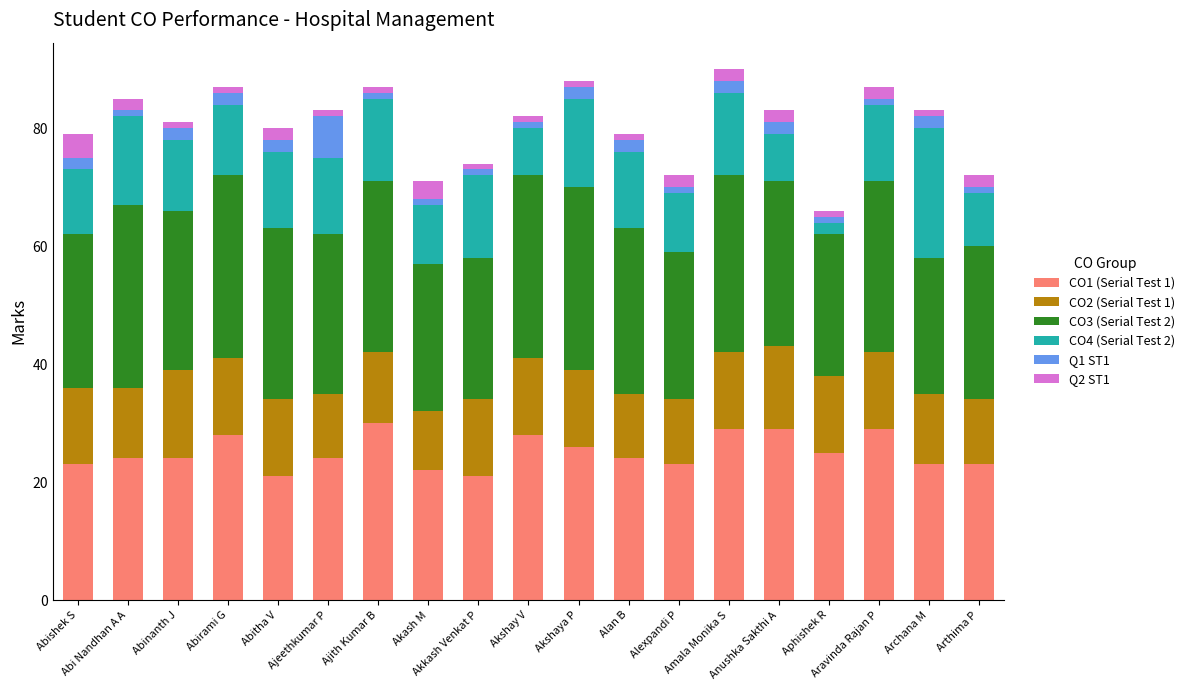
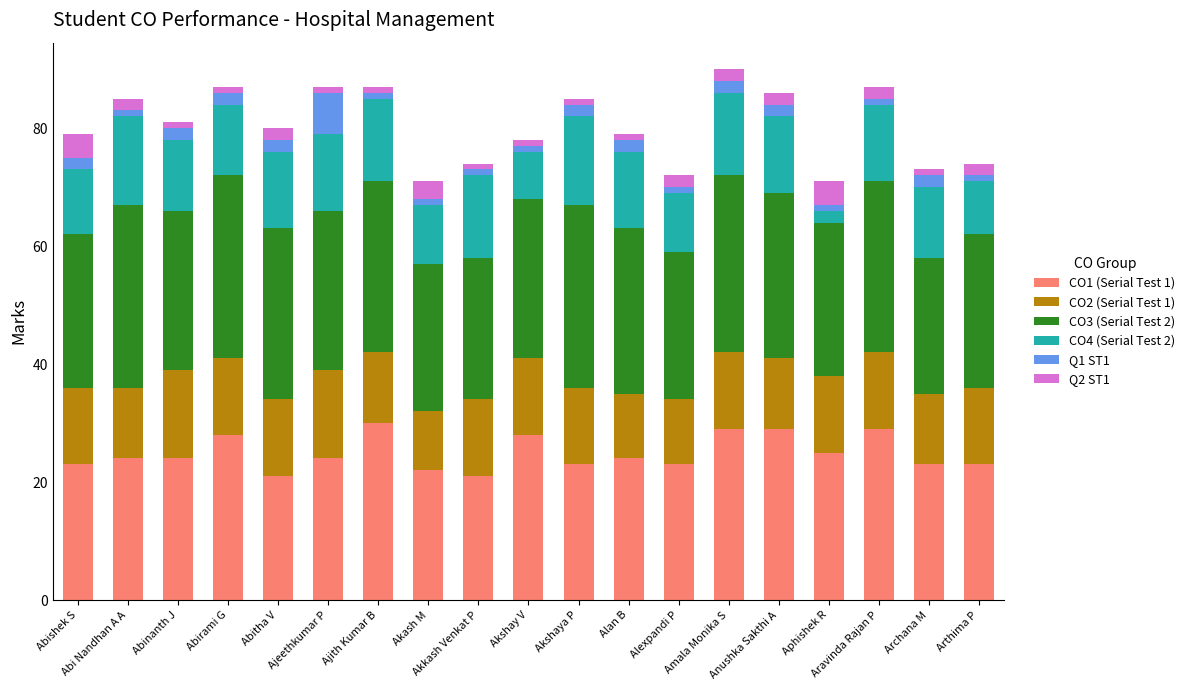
  {
    "CO1 (Serial Test 1)": {
      "Abishek S": 23,
      "Abi Nandhan A A": 24,
      "Abinanth J": 24,
      "Abirami G": 28,
      "Abitha V": 21,
      "Ajeethkumar P": 24,
      "Ajith Kumar B": 30,
      "Akash M": 22,
      "Akkash Venkat P": 21,
      "Akshay V": 28,
-     "Akshaya P": 26,
+     "Akshaya P": 23,
      "Alan B": 24,
      "Alexpandi P": 23,
      "Amala Monika S": 29,
      "Anushka Sakthi A": 29,
      "Aphishek R": 25,
      "Aravinda Rajan P": 29,
      "Archana M": 23,
      "Arthima P": 23
    },
    "CO2 (Serial Test 1)": {
      "Abishek S": 13,
      "Abi Nandhan A A": 12,
      "Abinanth J": 15,
      "Abirami G": 13,
      "Abitha V": 13,
-     "Ajeethkumar P": 11,
+     "Ajeethkumar P": 15,
      "Ajith Kumar B": 12,
      "Akash M": 10,
      "Akkash Venkat P": 13,
      "Akshay V": 13,
      "Akshaya P": 13,
      "Alan B": 11,
      "Alexpandi P": 11,
      "Amala Monika S": 13,
-     "Anushka Sakthi A": 14,
+     "Anushka Sakthi A": 12,
      "Aphishek R": 13,
      "Aravinda Rajan P": 13,
      "Archana M": 12,
-     "Arthima P": 11
+     "Arthima P": 13
    },
    "CO3 (Serial Test 2)": {
      "Abishek S": 26,
      "Abi Nandhan A A": 31,
      "Abinanth J": 27,
      "Abirami G": 31,
      "Abitha V": 29,
      "Ajeethkumar P": 27,
      "Ajith Kumar B": 29,
      "Akash M": 25,
      "Akkash Venkat P": 24,
-     "Akshay V": 31,
+     "Akshay V": 27,
      "Akshaya P": 31,
      "Alan B": 28,
      "Alexpandi P": 25,
      "Amala Monika S": 30,
      "Anushka Sakthi A": 28,
-     "Aphishek R": 24,
+     "Aphishek R": 26,
      "Aravinda Rajan P": 29,
      "Archana M": 23,
      "Arthima P": 26
    },
    "CO4 (Serial Test 2)": {
      "Abishek S": 11,
      "Abi Nandhan A A": 15,
      "Abinanth J": 12,
      "Abirami G": 12,
      "Abitha V": 13,
      "Ajeethkumar P": 13,
      "Ajith Kumar B": 14,
      "Akash M": 10,
      "Akkash Venkat P": 14,
      "Akshay V": 8,
      "Akshaya P": 15,
      "Alan B": 13,
      "Alexpandi P": 10,
      "Amala Monika S": 14,
-     "Anushka Sakthi A": 8,
+     "Anushka Sakthi A": 13,
      "Aphishek R": 2,
      "Aravinda Rajan P": 13,
-     "Archana M": 22,
+     "Archana M": 12,
      "Arthima P": 9
    },
    "Q1 ST1": {
      "Abishek S": 2,
      "Abi Nandhan A A": 1,
      "Abinanth J": 2,
      "Abirami G": 2,
      "Abitha V": 2,
      "Ajeethkumar P": 7,
      "Ajith Kumar B": 1,
      "Akash M": 1,
      "Akkash Venkat P": 1,
      "Akshay V": 1,
      "Akshaya P": 2,
      "Alan B": 2,
      "Alexpandi P": 1,
      "Amala Monika S": 2,
      "Anushka Sakthi A": 2,
      "Aphishek R": 1,
      "Aravinda Rajan P": 1,
      "Archana M": 2,
      "Arthima P": 1
    },
    "Q2 ST1": {
      "Abishek S": 4,
      "Abi Nandhan A A": 2,
      "Abinanth J": 1,
      "Abirami G": 1,
      "Abitha V": 2,
      "Ajeethkumar P": 1,
      "Ajith Kumar B": 1,
      "Akash M": 3,
      "Akkash Venkat P": 1,
      "Akshay V": 1,
      "Akshaya P": 1,
      "Alan B": 1,
      "Alexpandi P": 2,
      "Amala Monika S": 2,
      "Anushka Sakthi A": 2,
-     "Aphishek R": 1,
+     "Aphishek R": 4,
      "Aravinda Rajan P": 2,
      "Archana M": 1,
      "Arthima P": 2
    }
  }
